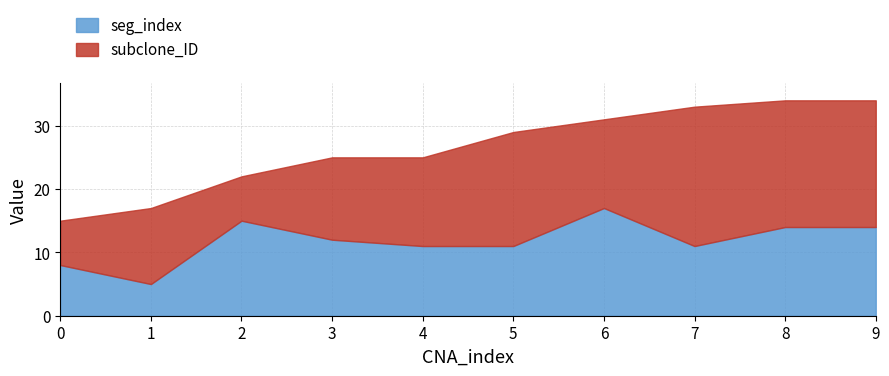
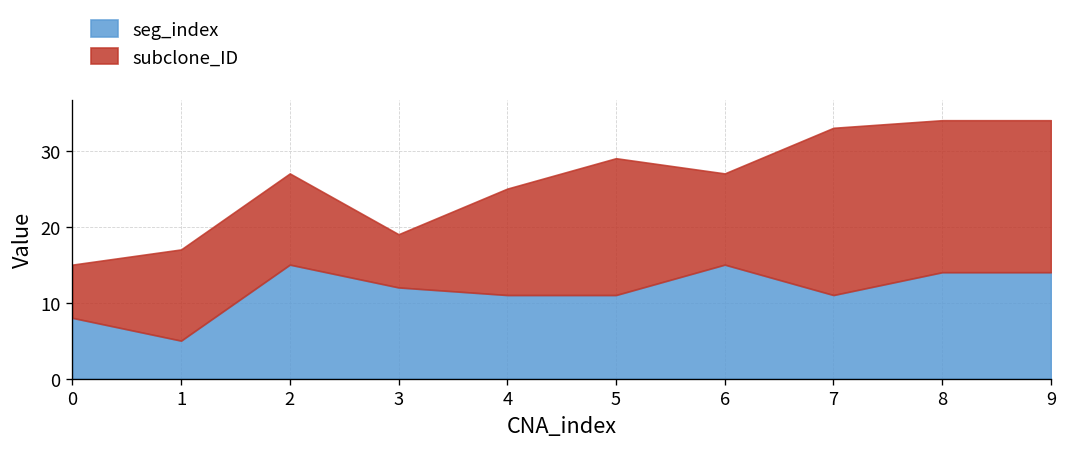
  {
    "seg_index": {
      "0": 8,
      "1": 5,
      "2": 15,
      "3": 12,
      "4": 11,
      "5": 11,
-     "6": 17,
+     "6": 15,
      "7": 11,
      "8": 14,
      "9": 14
    },
    "subclone_ID": {
      "0": 7,
      "1": 12,
-     "2": 7,
-     "3": 13,
+     "2": 12,
+     "3": 7,
      "4": 14,
      "5": 18,
-     "6": 14,
+     "6": 12,
      "7": 22,
      "8": 20,
      "9": 20
    }
  }
